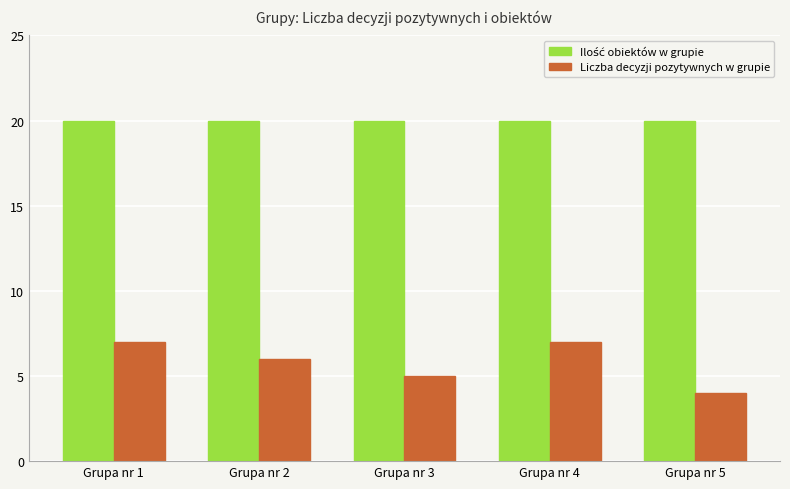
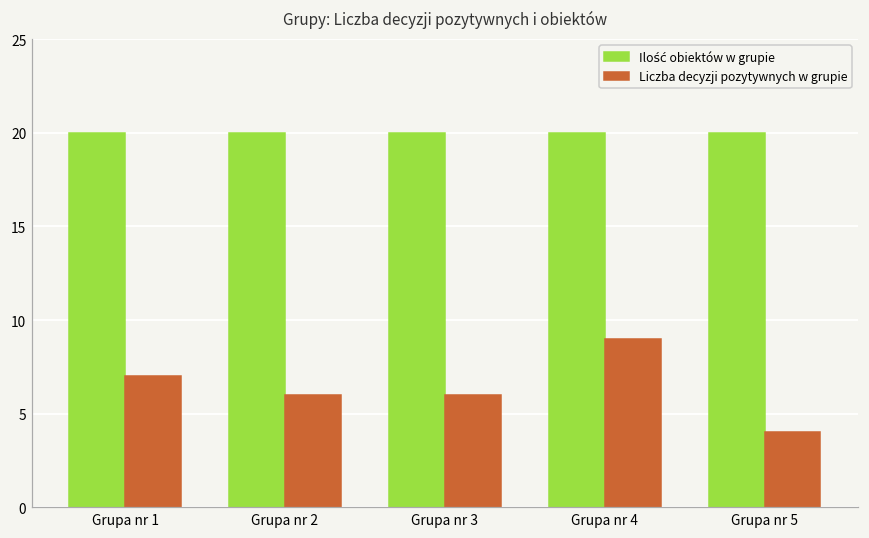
  {
    "Ilość obiektów w grupie": {
      "Grupa nr 1": 20,
      "Grupa nr 2": 20,
      "Grupa nr 3": 20,
      "Grupa nr 4": 20,
      "Grupa nr 5": 20
    },
    "Liczba decyzji pozytywnych w grupie": {
      "Grupa nr 1": 7,
      "Grupa nr 2": 6,
-     "Grupa nr 3": 5,
-     "Grupa nr 4": 7,
+     "Grupa nr 3": 6,
+     "Grupa nr 4": 9,
      "Grupa nr 5": 4
    }
  }
